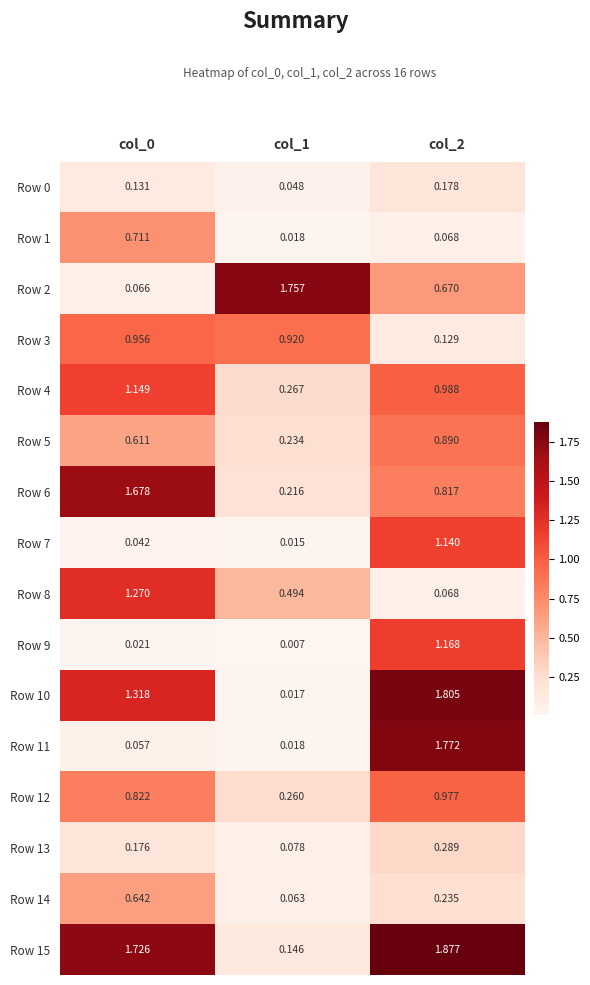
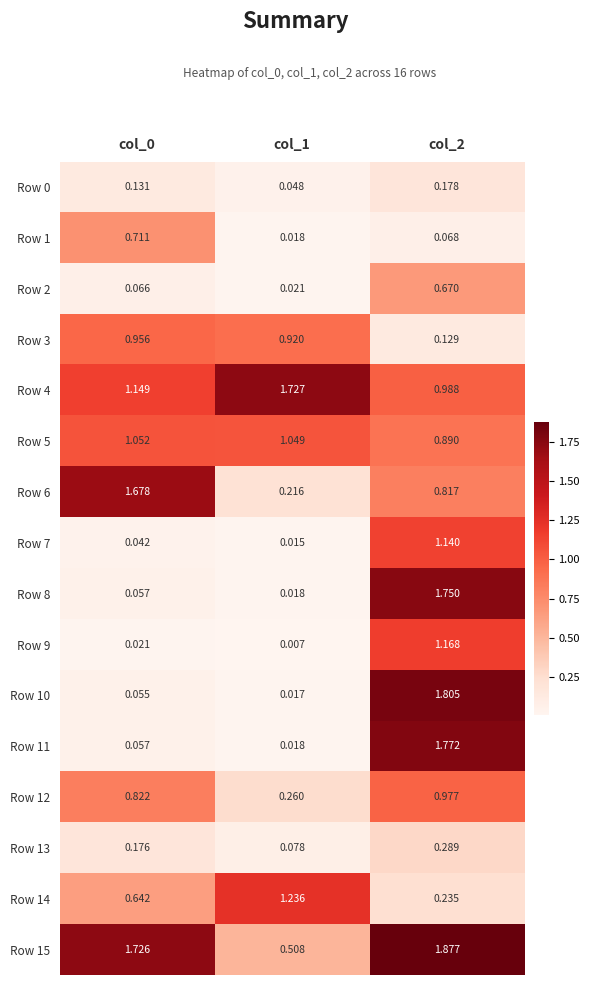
  {
    "Row 0": {
      "col_0": 0.131,
      "col_1": 0.048,
      "col_2": 0.178
    },
    "Row 1": {
      "col_0": 0.711,
      "col_1": 0.018,
      "col_2": 0.068
    },
    "Row 2": {
      "col_0": 0.066,
-     "col_1": 1.757,
+     "col_1": 0.021,
      "col_2": 0.670
    },
    "Row 3": {
      "col_0": 0.956,
      "col_1": 0.920,
      "col_2": 0.129
    },
    "Row 4": {
      "col_0": 1.149,
-     "col_1": 0.267,
+     "col_1": 1.727,
      "col_2": 0.988
    },
    "Row 5": {
-     "col_0": 0.611,
-     "col_1": 0.234,
+     "col_0": 1.052,
+     "col_1": 1.049,
      "col_2": 0.890
    },
    "Row 6": {
      "col_0": 1.678,
      "col_1": 0.216,
      "col_2": 0.817
    },
    "Row 7": {
      "col_0": 0.042,
      "col_1": 0.015,
      "col_2": 1.140
    },
    "Row 8": {
-     "col_0": 1.270,
-     "col_1": 0.494,
-     "col_2": 0.068
+     "col_0": 0.057,
+     "col_1": 0.018,
+     "col_2": 1.750
    },
    "Row 9": {
      "col_0": 0.021,
      "col_1": 0.007,
      "col_2": 1.168
    },
    "Row 10": {
-     "col_0": 1.318,
+     "col_0": 0.055,
      "col_1": 0.017,
      "col_2": 1.805
    },
    "Row 11": {
      "col_0": 0.057,
      "col_1": 0.018,
      "col_2": 1.772
    },
    "Row 12": {
      "col_0": 0.822,
      "col_1": 0.260,
      "col_2": 0.977
    },
    "Row 13": {
      "col_0": 0.176,
      "col_1": 0.078,
      "col_2": 0.289
    },
    "Row 14": {
      "col_0": 0.642,
-     "col_1": 0.063,
+     "col_1": 1.236,
      "col_2": 0.235
    },
    "Row 15": {
      "col_0": 1.726,
-     "col_1": 0.146,
+     "col_1": 0.508,
      "col_2": 1.877
    }
  }
